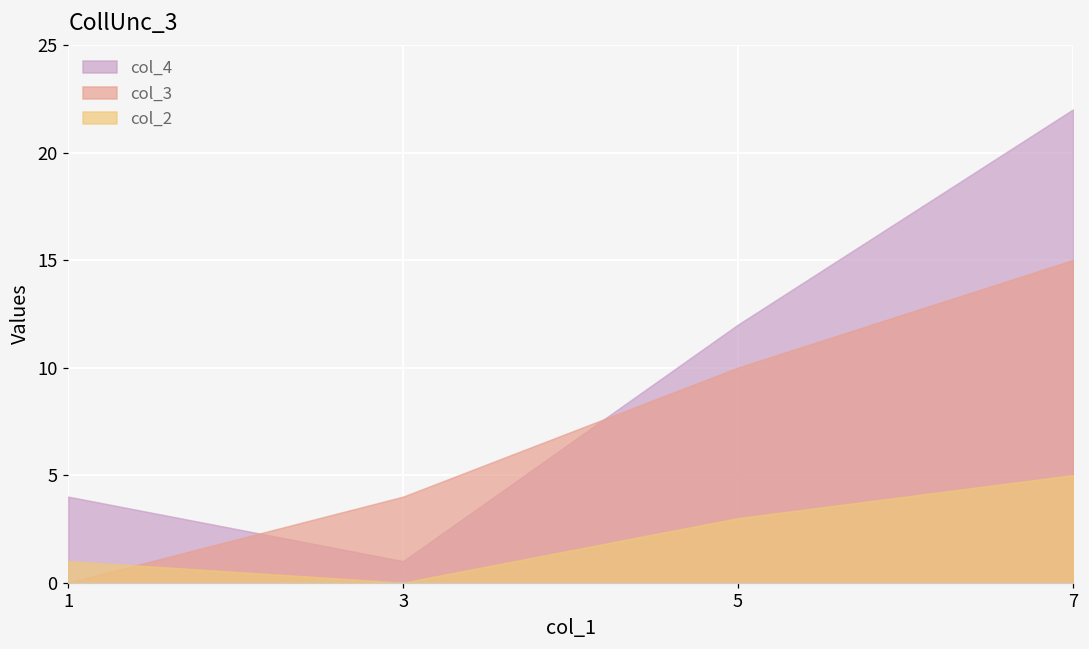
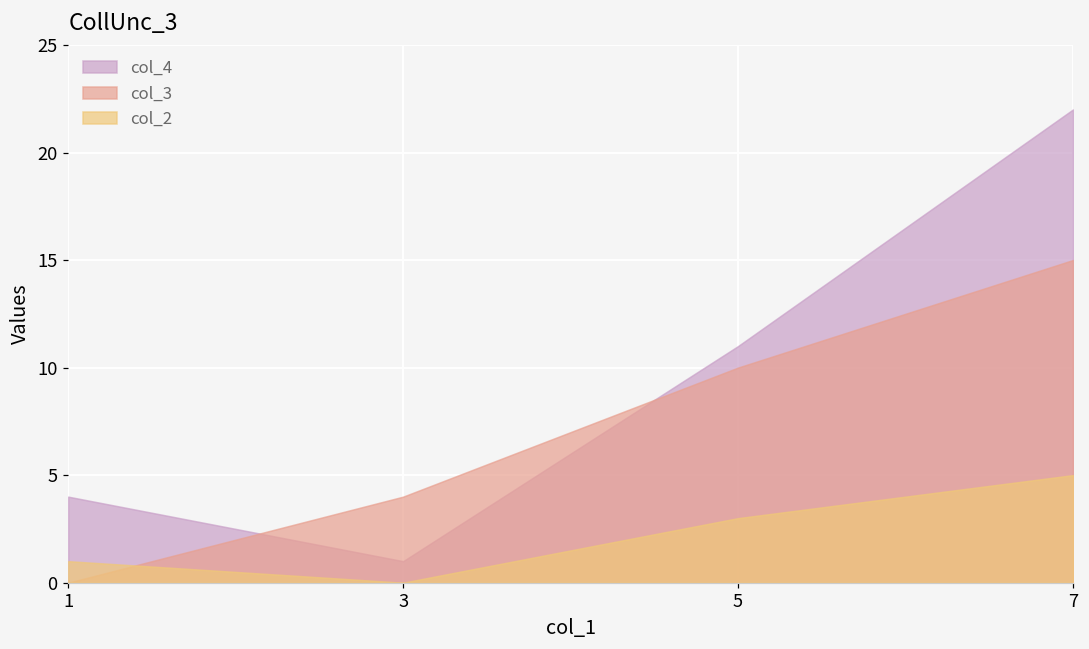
  {
    "col_4": {
      "1": 4,
      "3": 1,
-     "5": 12,
+     "5": 11,
      "7": 22
    }
  }
